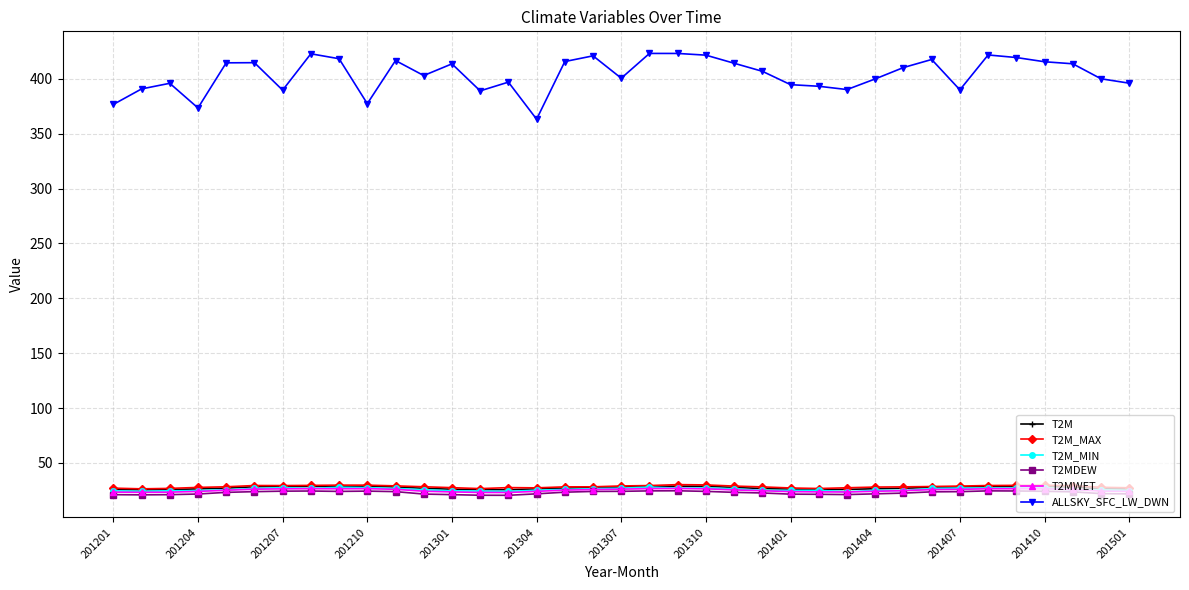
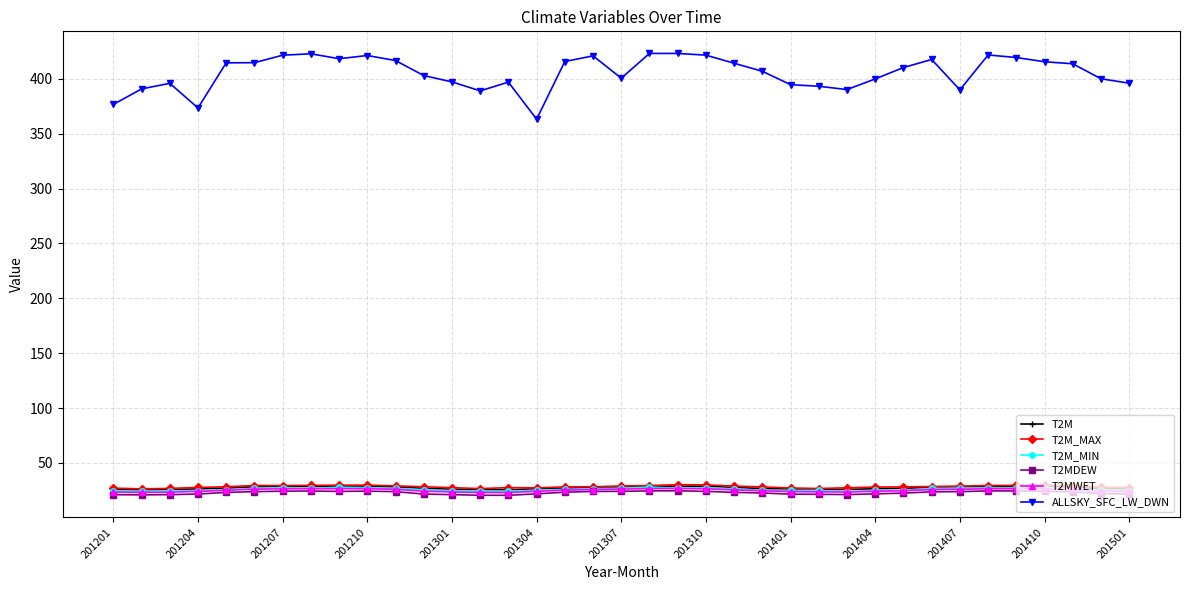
  {
    "T2MDEW": {
      "201201": 21,
      "201204": 22,
      "201301": 21,
      "201310": 24
    },
    "ALLSKY_SFC_LW_DWN": {
      "201201": 377,
      "201204": 374,
-     "201207": 390,
-     "201210": 377,
-     "201301": 414,
+     "201207": 422,
+     "201210": 421,
+     "201301": 397,
      "201304": 363,
      "201307": 401,
      "201310": 422,
      "201401": 395,
      "201404": 400,
      "201407": 390,
      "201410": 416,
      "201501": 396
    }
  }
